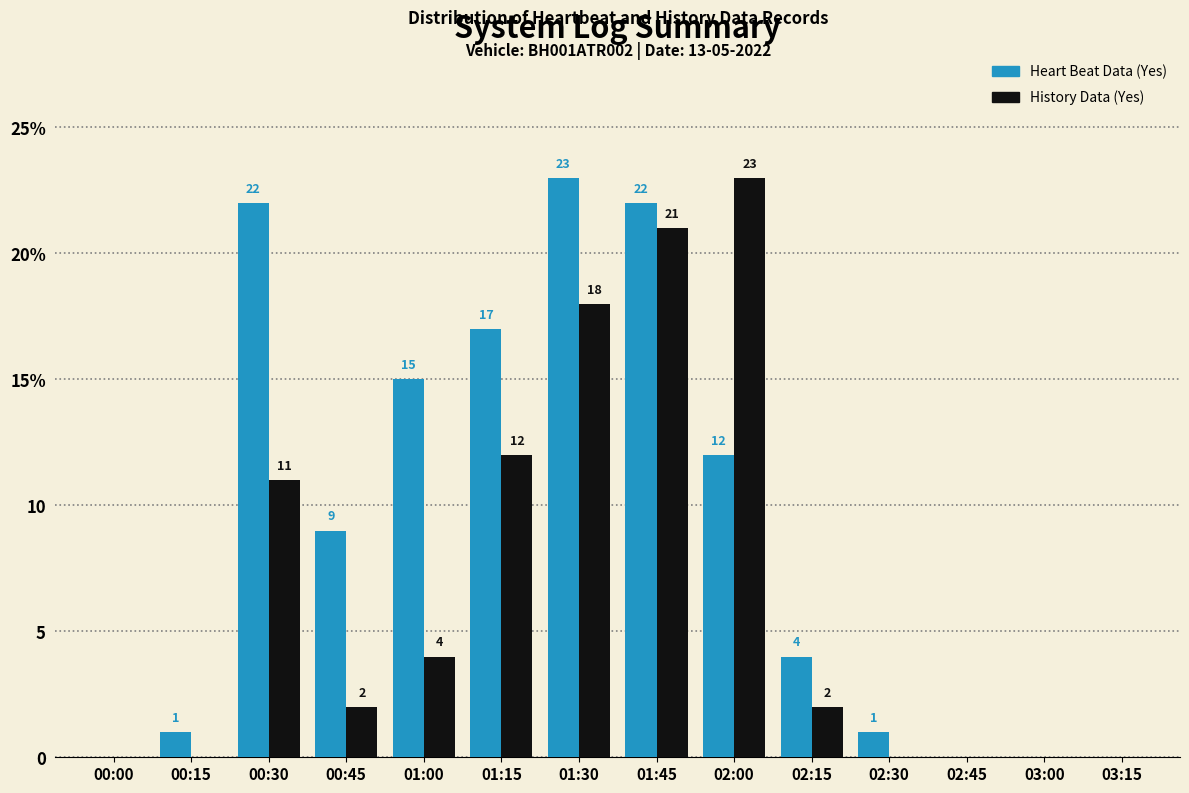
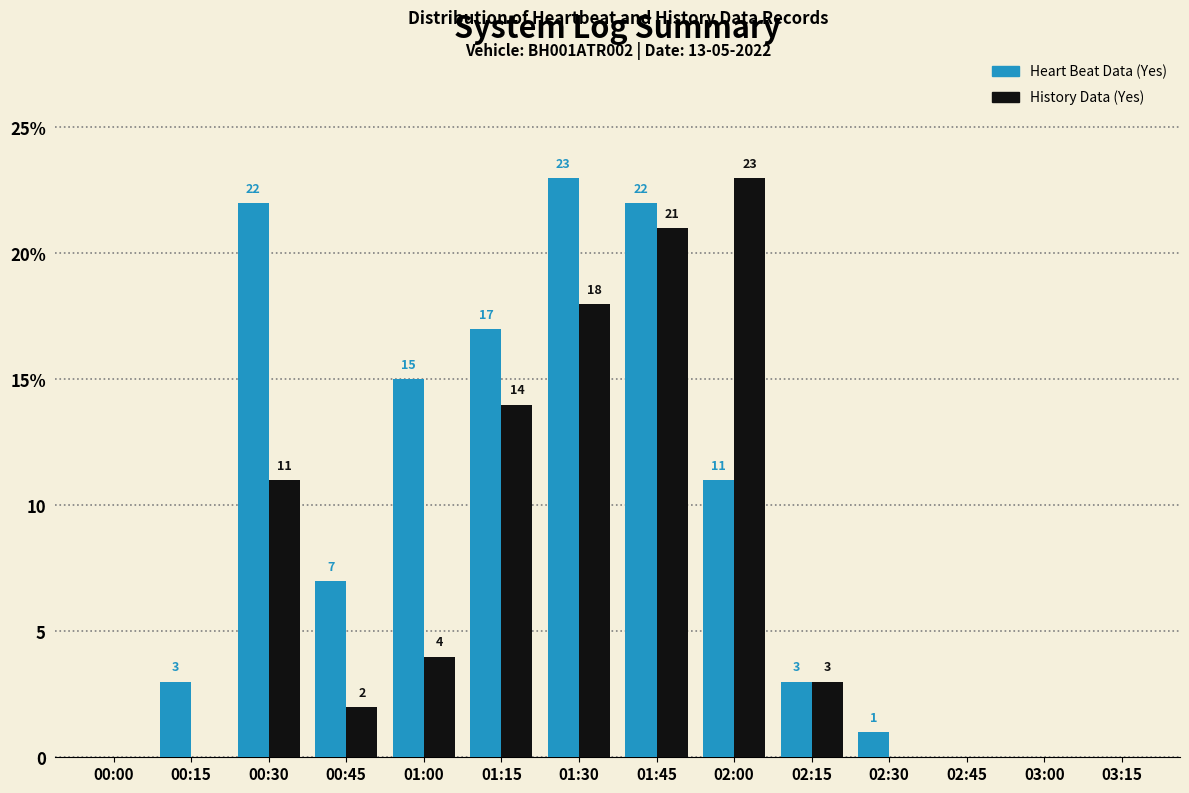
  {
    "Heart Beat Data (Yes)": {
-     "00:15": 1,
+     "00:15": 3,
      "00:30": 22,
-     "00:45": 9,
+     "00:45": 7,
      "01:00": 15,
      "01:15": 17,
      "01:30": 23,
      "01:45": 22,
-     "02:00": 12,
-     "02:15": 4,
+     "02:00": 11,
+     "02:15": 3,
      "02:30": 1
    },
    "History Data (Yes)": {
      "00:30": 11,
      "00:45": 2,
      "01:00": 4,
-     "01:15": 12,
+     "01:15": 14,
      "01:30": 18,
      "01:45": 21,
      "02:00": 23,
-     "02:15": 2
+     "02:15": 3
    }
  }
